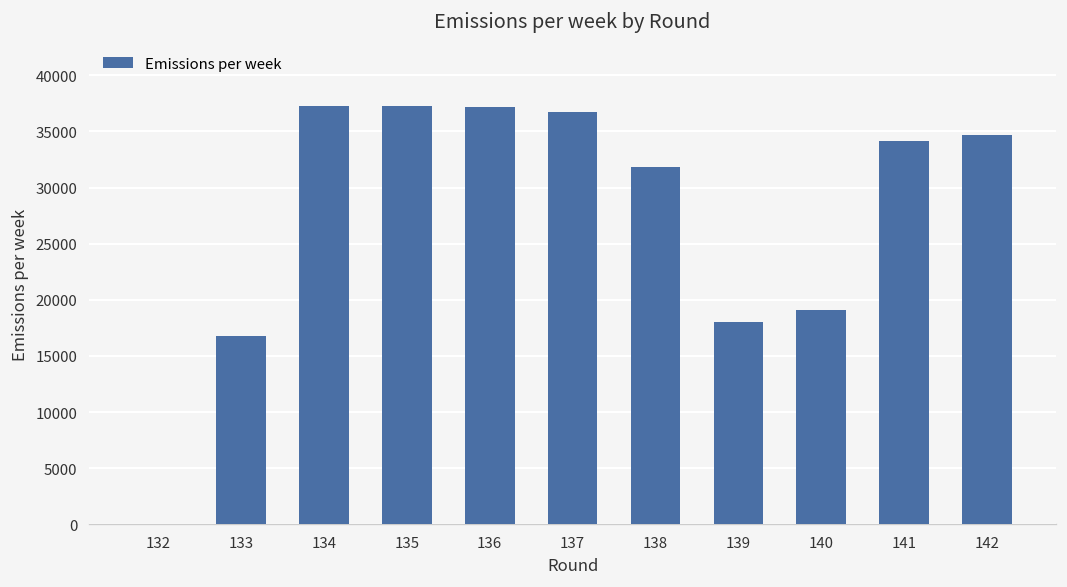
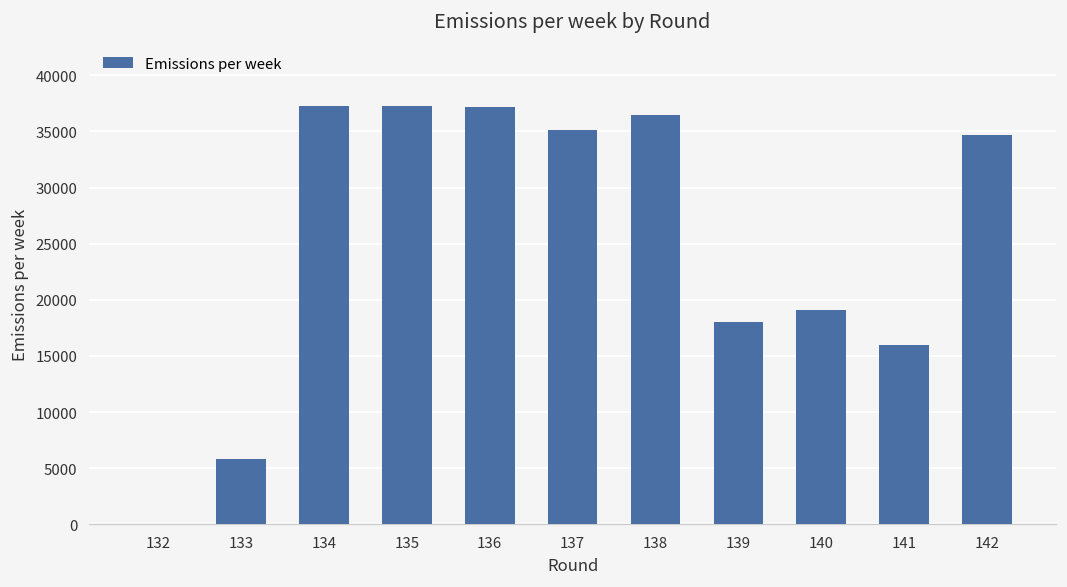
  {
    "132": 0,
-   "133": 17000,
+   "133": 6000,
    "134": 37000,
    "135": 37000,
    "136": 37000,
-   "137": 37000,
-   "138": 32000,
+   "137": 35000,
+   "138": 36000,
    "139": 18000,
    "140": 19000,
-   "141": 34000,
+   "141": 16000,
    "142": 35000
  }
